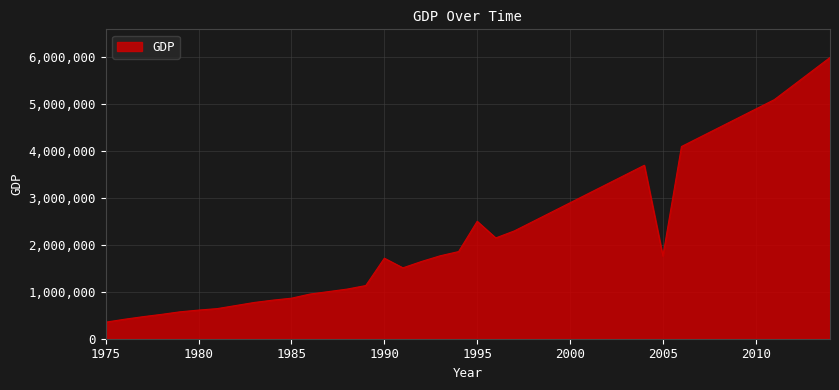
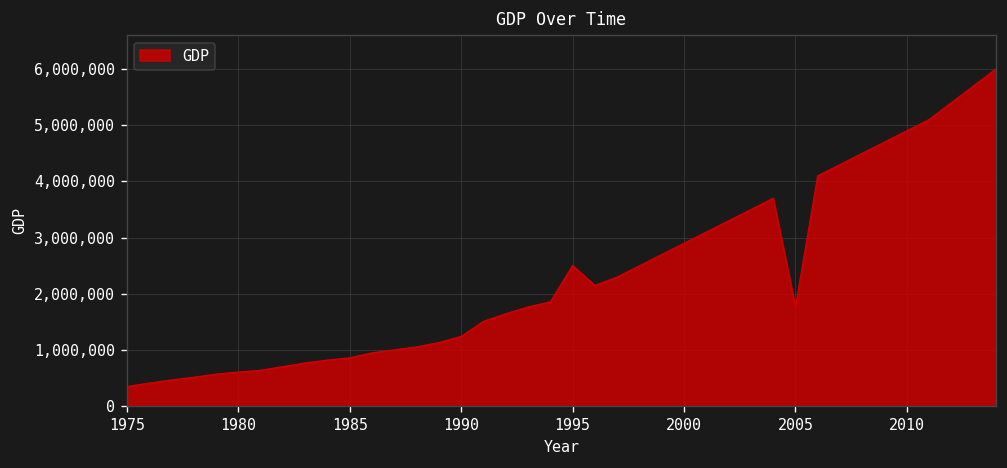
  {
    "1975": "400,000",
    "1980": "600,000",
    "1985": "900,000",
-   "1990": "1,700,000",
+   "1990": "1,200,000",
    "1995": "2,500,000",
    "2000": "2,900,000",
    "2005": "1,800,000",
    "2010": "4,900,000"
  }
